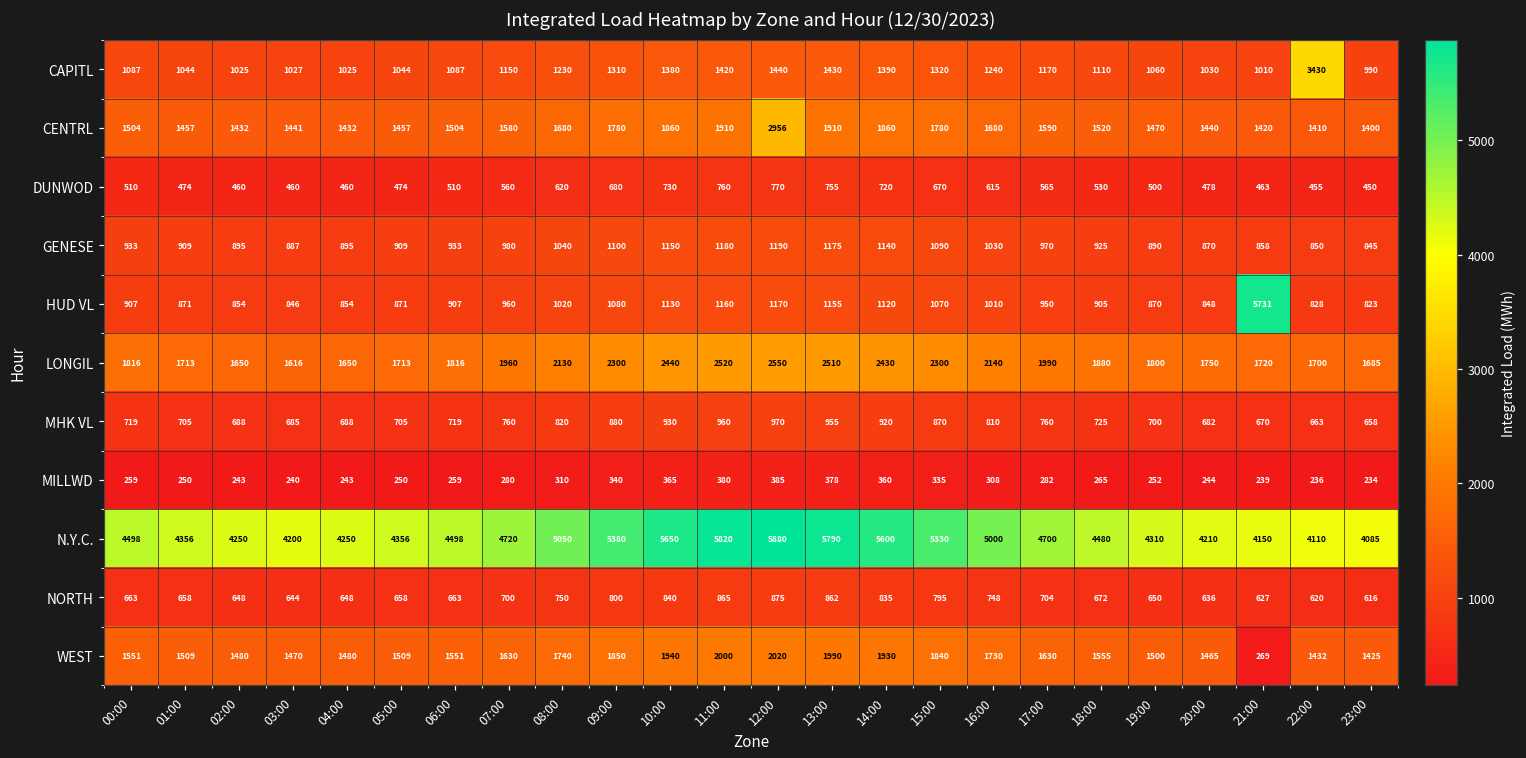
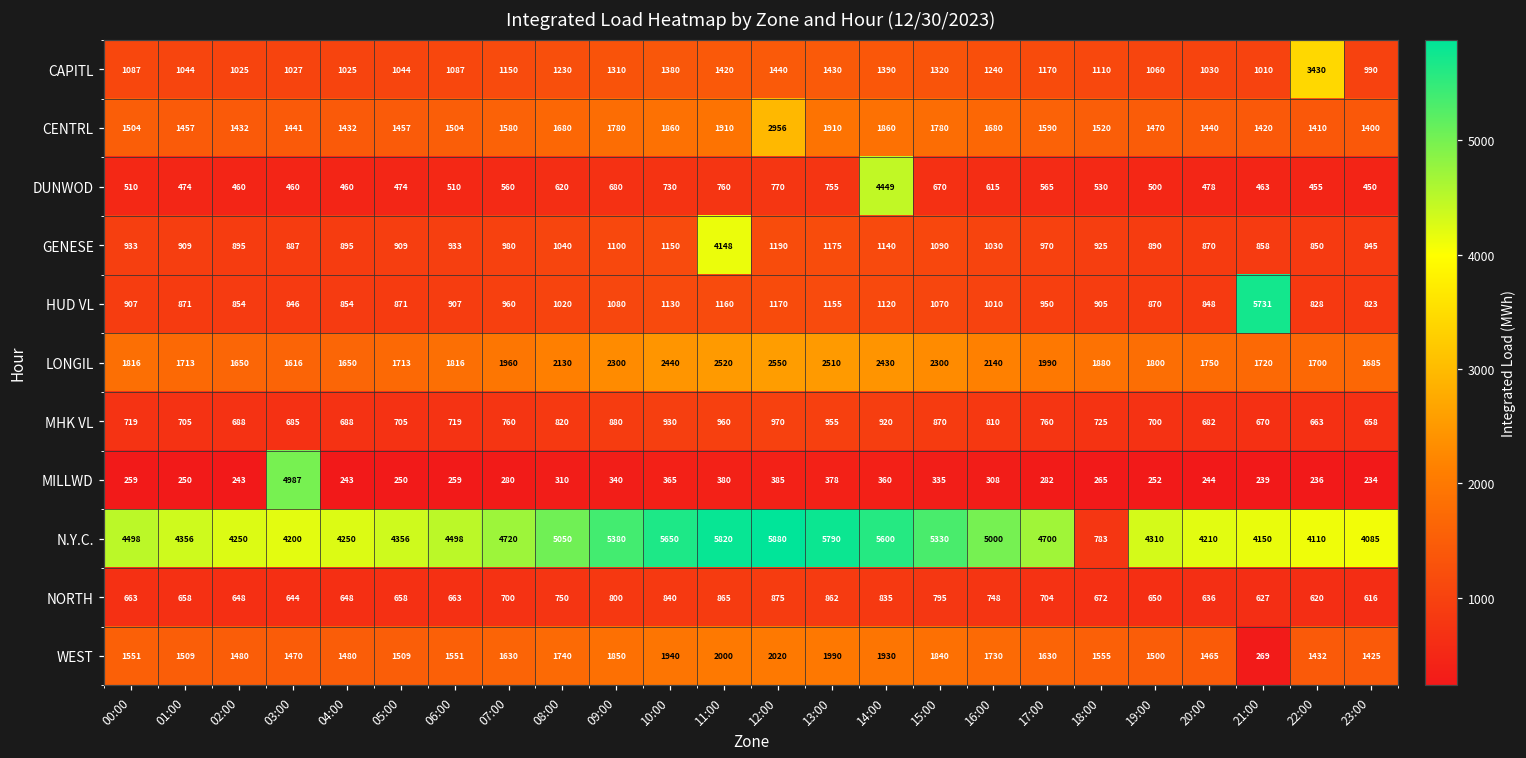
  {
    "DUNWOD": {
      "00:00": 510,
      "01:00": 474,
      "02:00": 460,
      "03:00": 460,
      "04:00": 460,
      "05:00": 474,
      "06:00": 510,
      "07:00": 560,
      "08:00": 620,
      "09:00": 680,
      "10:00": 730,
      "11:00": 760,
      "12:00": 770,
      "13:00": 755,
-     "14:00": 720,
+     "14:00": 4449,
      "15:00": 670,
      "16:00": 615,
      "17:00": 565,
      "18:00": 530,
      "19:00": 500,
      "20:00": 478,
      "21:00": 463,
      "22:00": 455,
      "23:00": 450
    },
    "GENESE": {
      "00:00": 933,
      "01:00": 909,
      "02:00": 895,
      "03:00": 887,
      "04:00": 895,
      "05:00": 909,
      "06:00": 933,
      "07:00": 980,
      "08:00": 1040,
      "09:00": 1100,
      "10:00": 1150,
-     "11:00": 1180,
+     "11:00": 4148,
      "12:00": 1190,
      "13:00": 1175,
      "14:00": 1140,
      "15:00": 1090,
      "16:00": 1030,
      "17:00": 970,
      "18:00": 925,
      "19:00": 890,
      "20:00": 870,
      "21:00": 858,
      "22:00": 850,
      "23:00": 845
    },
    "MILLWD": {
      "00:00": 259,
      "01:00": 250,
      "02:00": 243,
-     "03:00": 240,
+     "03:00": 4987,
      "04:00": 243,
      "05:00": 250,
      "06:00": 259,
      "07:00": 280,
      "08:00": 310,
      "09:00": 340,
      "10:00": 365,
      "11:00": 380,
      "12:00": 385,
      "13:00": 378,
      "14:00": 360,
      "15:00": 335,
      "16:00": 308,
      "17:00": 282,
      "18:00": 265,
      "19:00": 252,
      "20:00": 244,
      "21:00": 239,
      "22:00": 236,
      "23:00": 234
    },
    "N.Y.C.": {
      "00:00": 4498,
      "01:00": 4356,
      "02:00": 4250,
      "03:00": 4200,
      "04:00": 4250,
      "05:00": 4356,
      "06:00": 4498,
      "07:00": 4720,
      "08:00": 5050,
      "09:00": 5380,
      "10:00": 5650,
      "11:00": 5820,
      "12:00": 5880,
      "13:00": 5790,
      "14:00": 5600,
      "15:00": 5330,
      "16:00": 5000,
      "17:00": 4700,
-     "18:00": 4480,
+     "18:00": 783,
      "19:00": 4310,
      "20:00": 4210,
      "21:00": 4150,
      "22:00": 4110,
      "23:00": 4085
    }
  }
